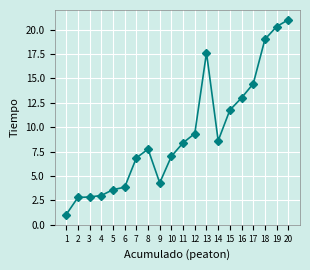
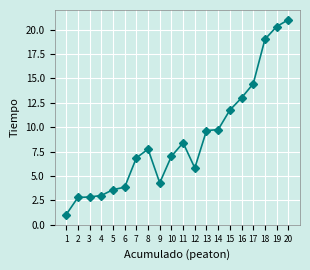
  {
    "1": 1,
    "2": 3,
    "3": 3,
    "4": 3,
    "5": 4,
    "6": 4,
    "7": 7,
    "8": 8,
    "9": 4,
    "10": 7,
    "11": 8,
-   "12": 9,
-   "13": 18,
-   "14": 9,
+   "12": 6,
+   "13": 10,
+   "14": 10,
    "15": 12,
    "16": 13,
    "17": 14,
    "18": 19,
    "19": 20,
    "20": 21
  }
